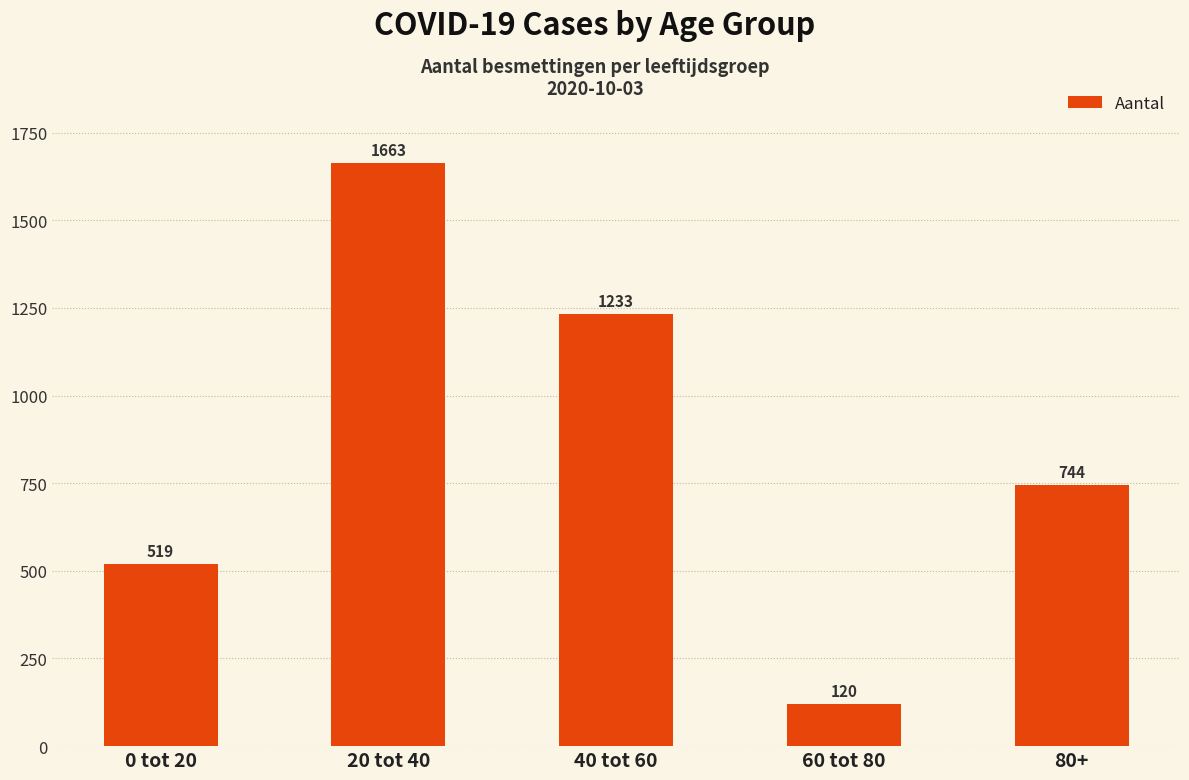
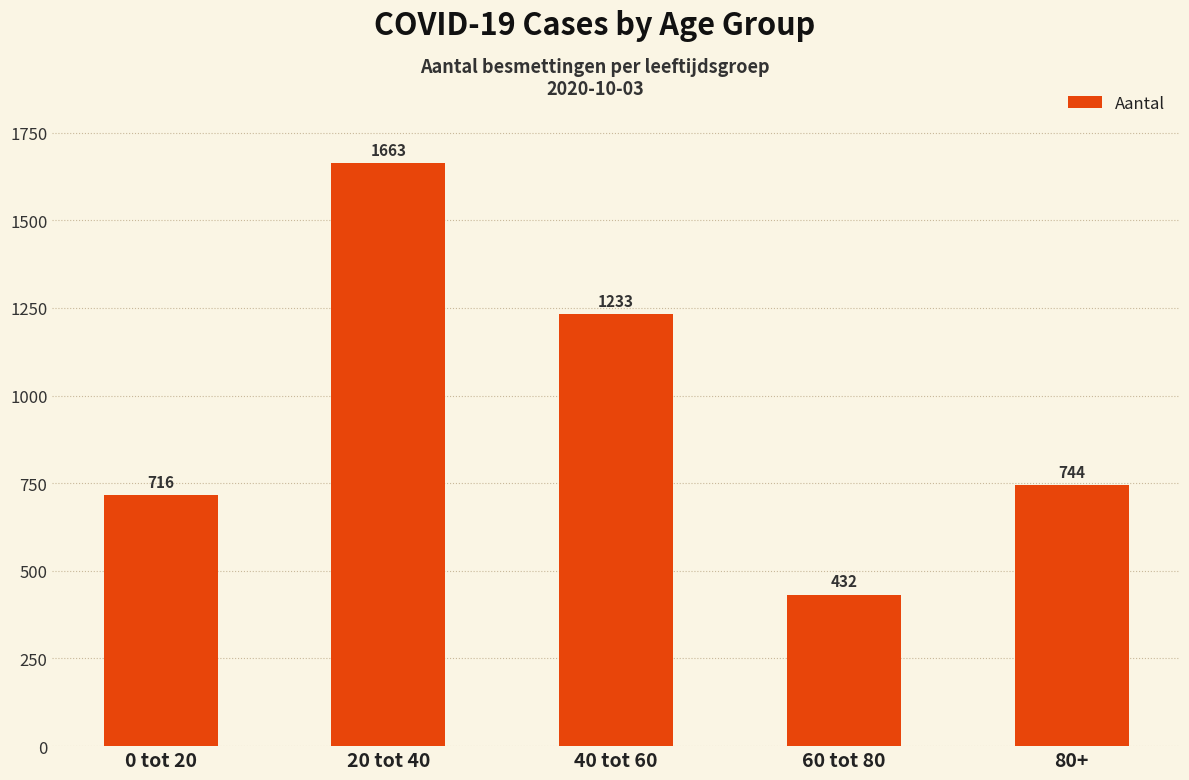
  {
-   "0 tot 20": 519,
+   "0 tot 20": 716,
    "20 tot 40": 1663,
    "40 tot 60": 1233,
-   "60 tot 80": 120,
+   "60 tot 80": 432,
    "80+": 744
  }
